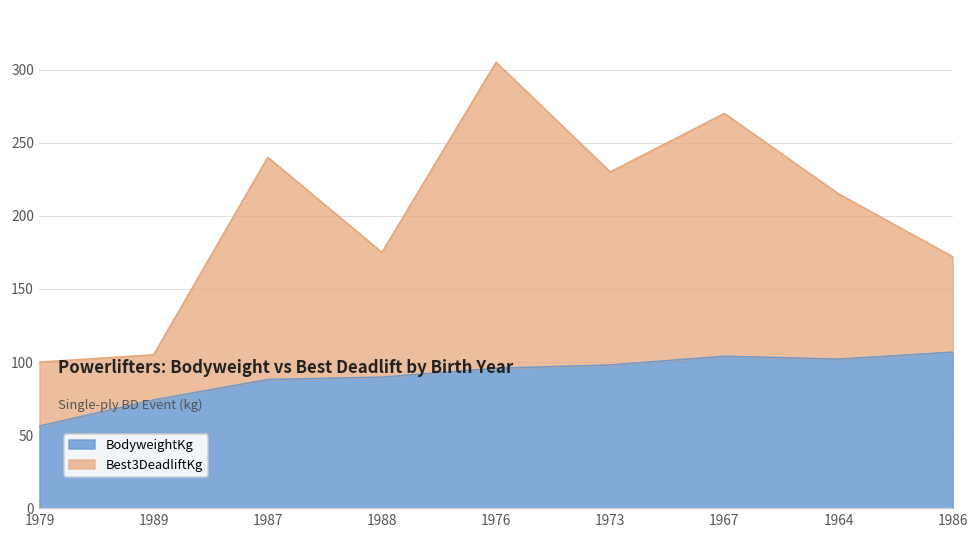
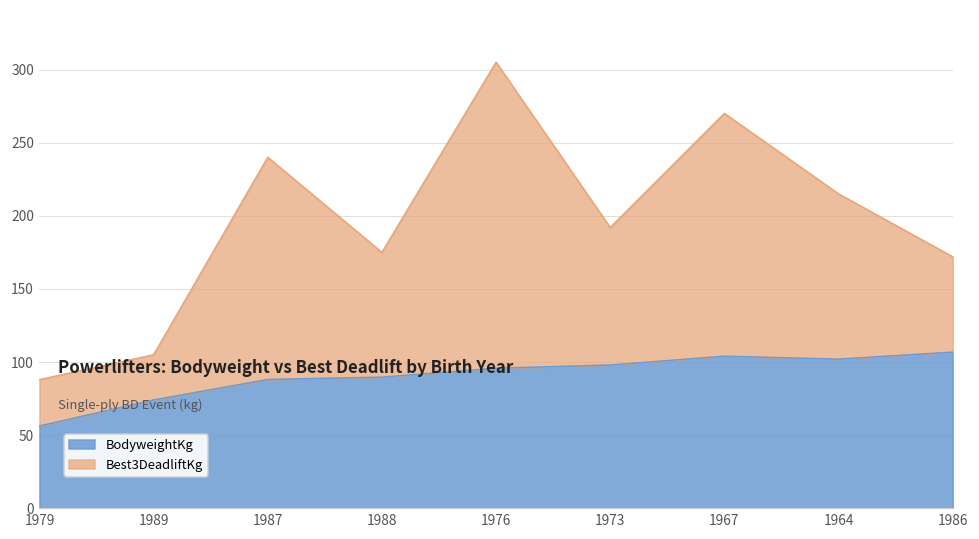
  {
    "BodyweightKg": {
      "1979": 56,
      "1989": 74,
      "1987": 88,
      "1988": 90,
      "1976": 96,
      "1973": 98,
      "1967": 104,
      "1964": 102,
      "1986": 107
    },
    "Best3DeadliftKg": {
-     "1979": 100,
+     "1979": 88,
      "1989": 105,
      "1987": 240,
      "1988": 175,
      "1976": 305,
-     "1973": 230,
+     "1973": 192,
      "1967": 270,
      "1964": 215,
      "1986": 172
    }
  }
